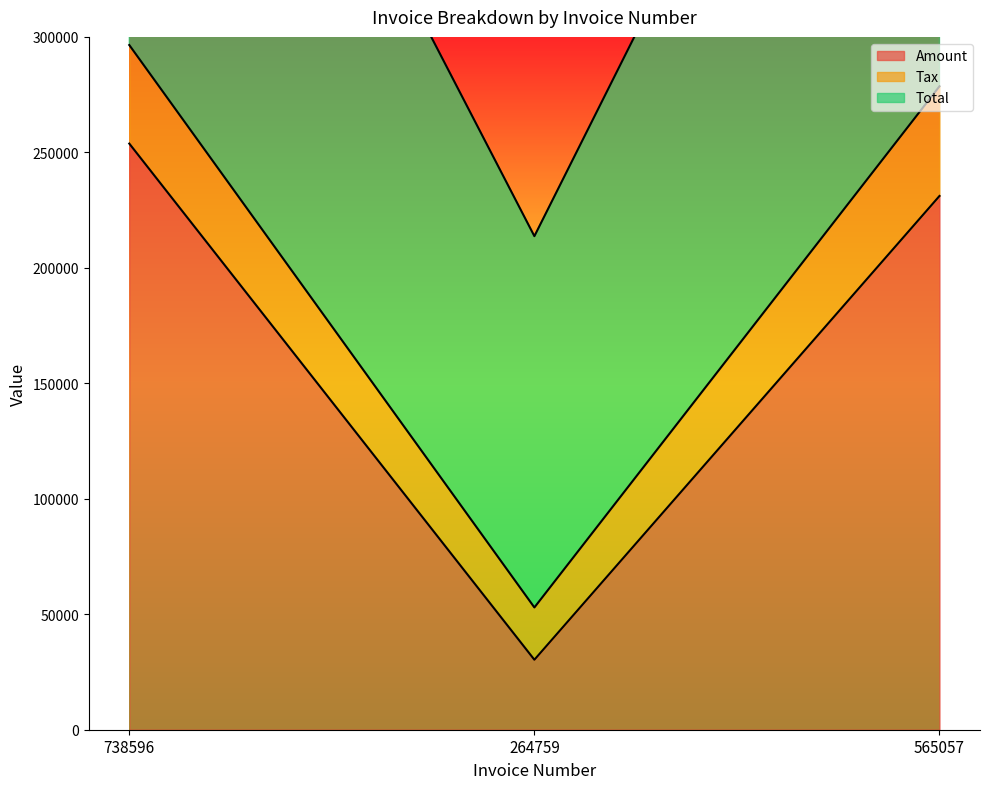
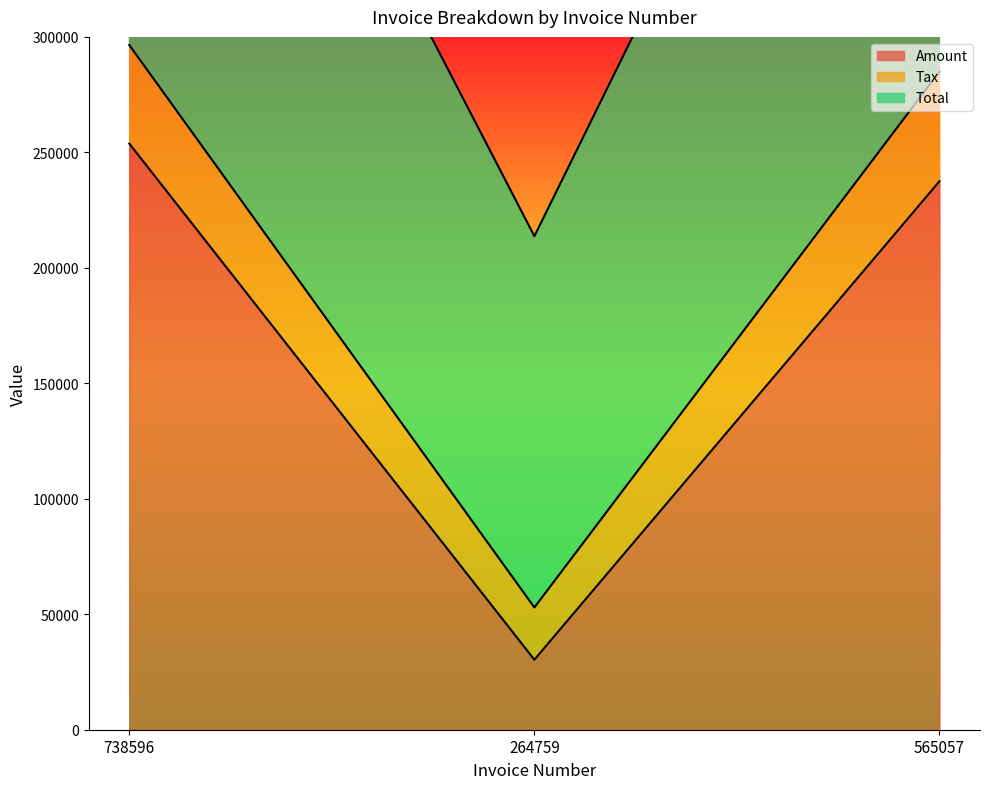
  {
    "Amount": {
      "738596": 254000,
      "264759": 30000,
-     "565057": 231000
+     "565057": 237000
    },
    "Tax": {
      "738596": 43000,
      "264759": 23000
    },
    "Total": {
      "264759": 161000
    }
  }
